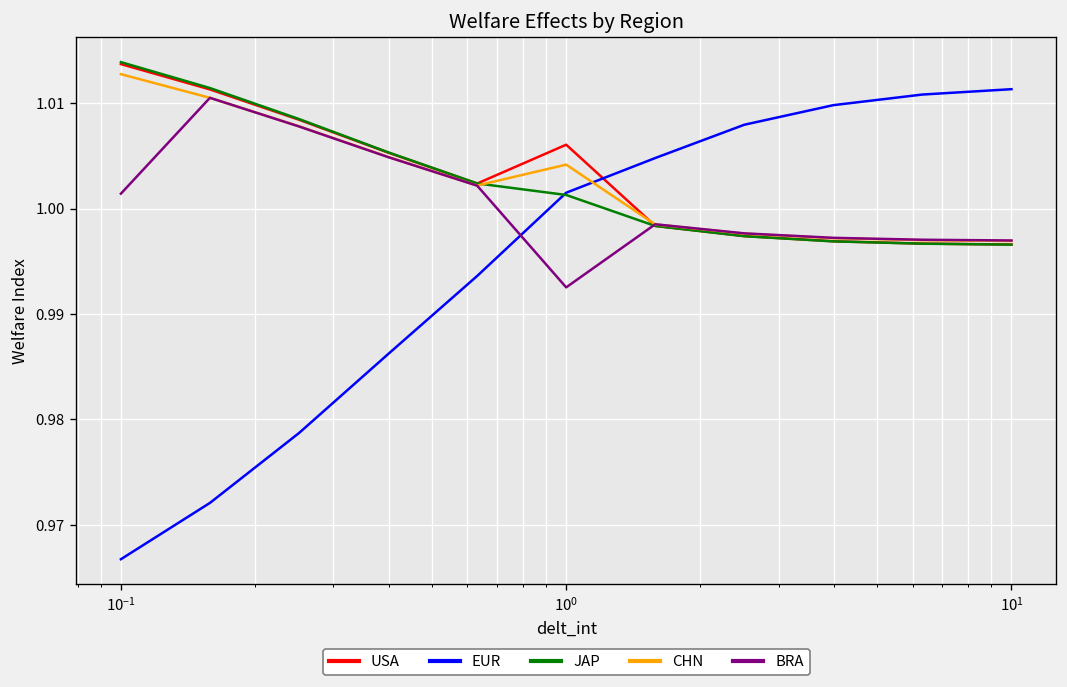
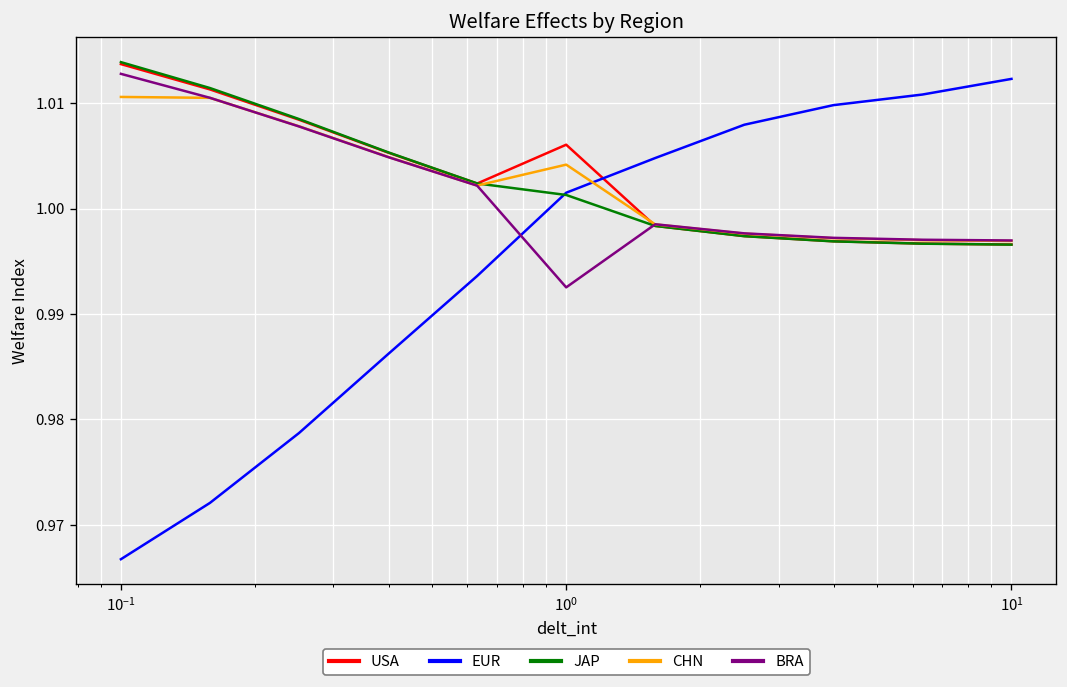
  {
    "USA": {
      "10^0": 1.006
    },
    "EUR": {
      "10^-1": 0.967,
-     "10^1": 1.011
+     "10^1": 1.012
    },
    "CHN": {
-     "10^-1": 1.013,
+     "10^-1": 1.011,
      "10^0": 1.004
    },
    "BRA": {
-     "10^-1": 1.001,
+     "10^-1": 1.013,
      "10^0": 0.993
    }
  }
